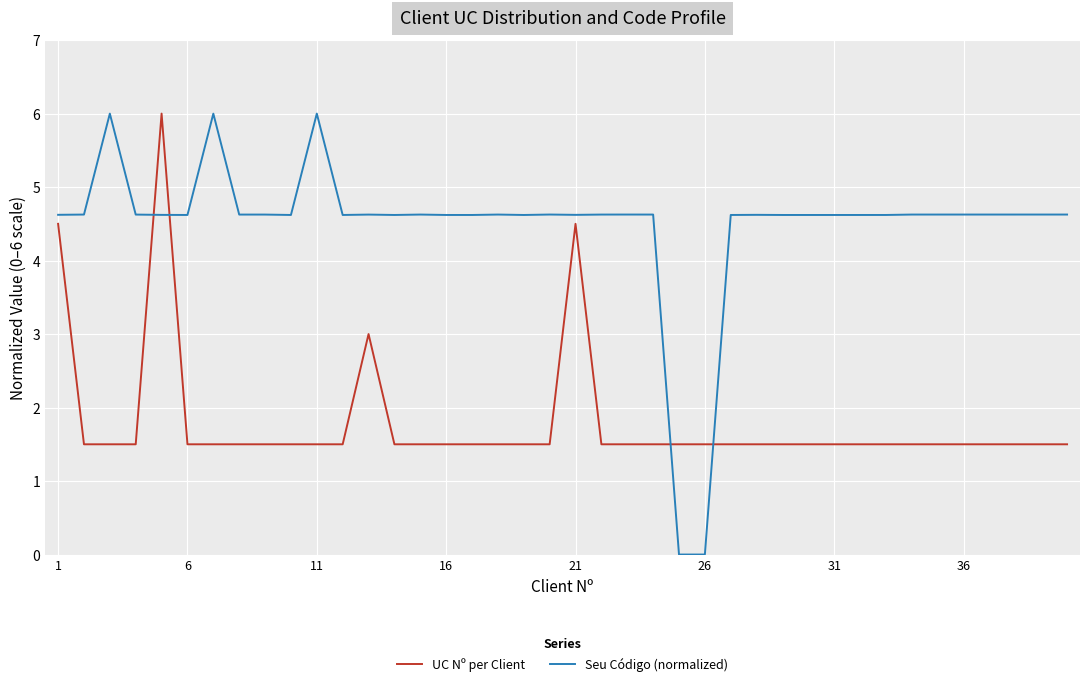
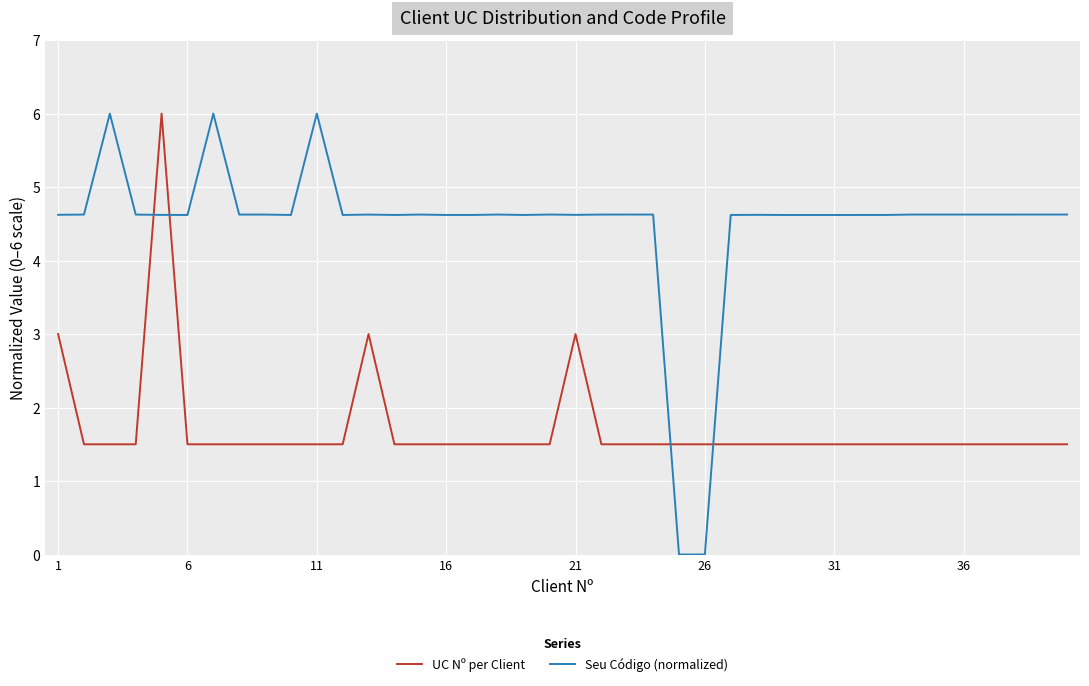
  {
    "UC Nº per Client": {
-     "1": 4.5,
+     "1": 3.0,
      "6": 1.5,
      "11": 1.5,
      "16": 1.5,
-     "21": 4.5,
+     "21": 3.0,
      "26": 1.5,
      "31": 1.5,
      "36": 1.5
    },
    "Seu Código (normalized)": {
      "1": 4.6,
      "6": 4.6,
      "11": 6.0,
      "16": 4.6,
      "21": 4.6,
      "26": 0.0,
      "31": 4.6,
      "36": 4.6
    }
  }
